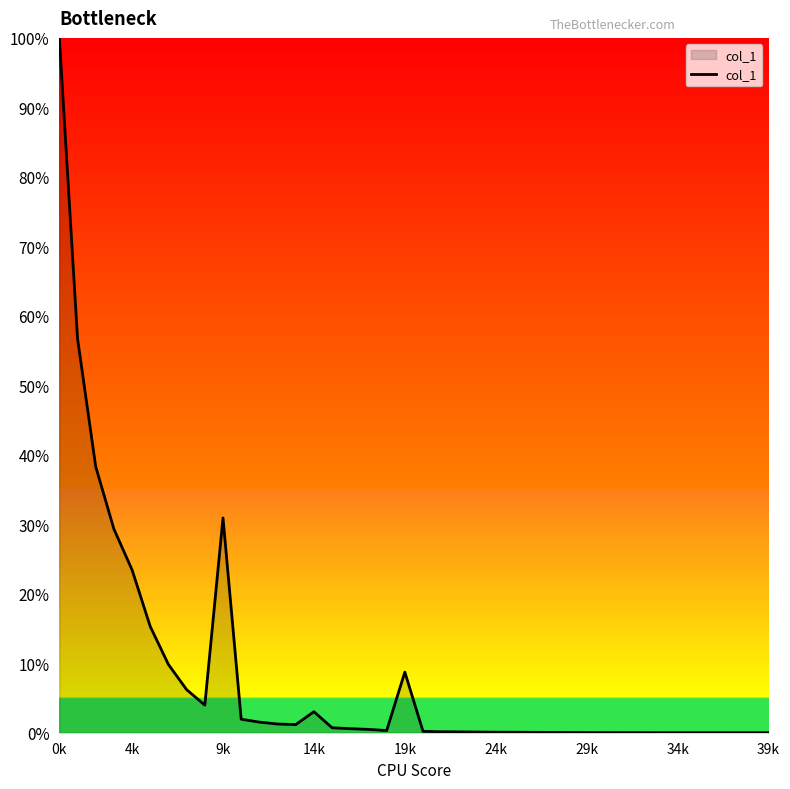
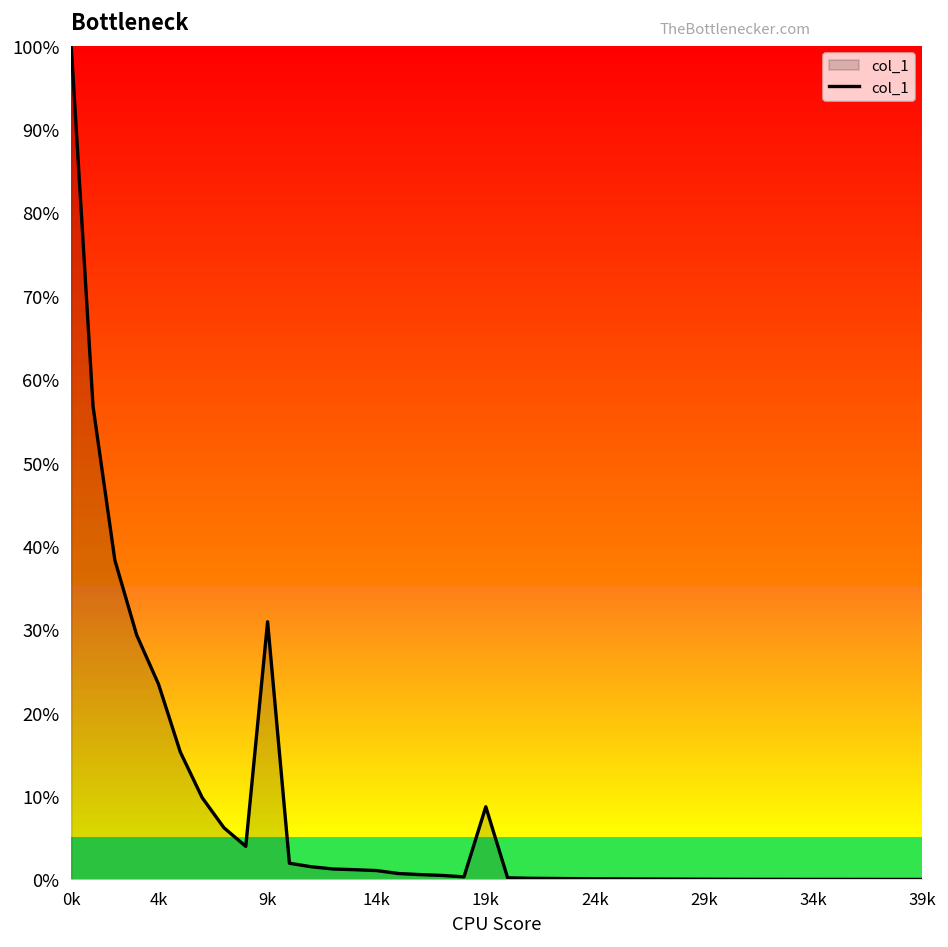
  {
    "0k": "100%",
    "4k": "23%",
    "9k": "31%",
-   "14k": "3%",
+   "14k": "1%",
    "19k": "9%",
    "24k": "0%",
    "29k": "0%",
    "34k": "0%",
    "39k": "0%"
  }
